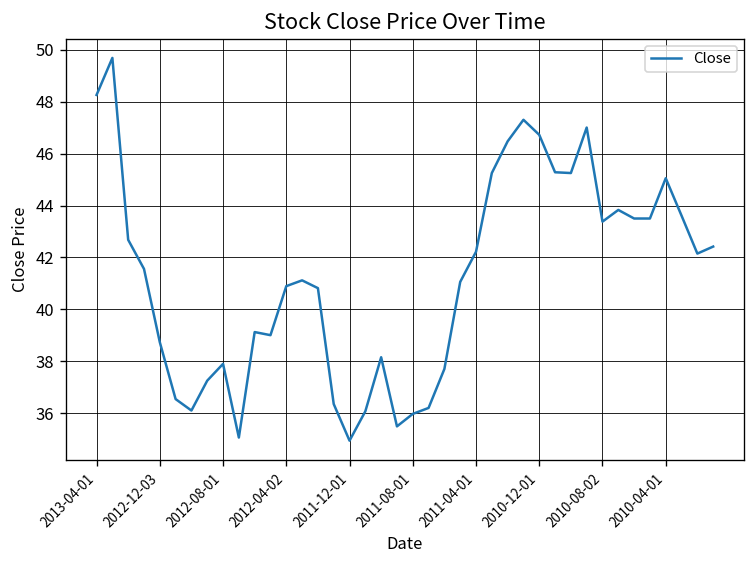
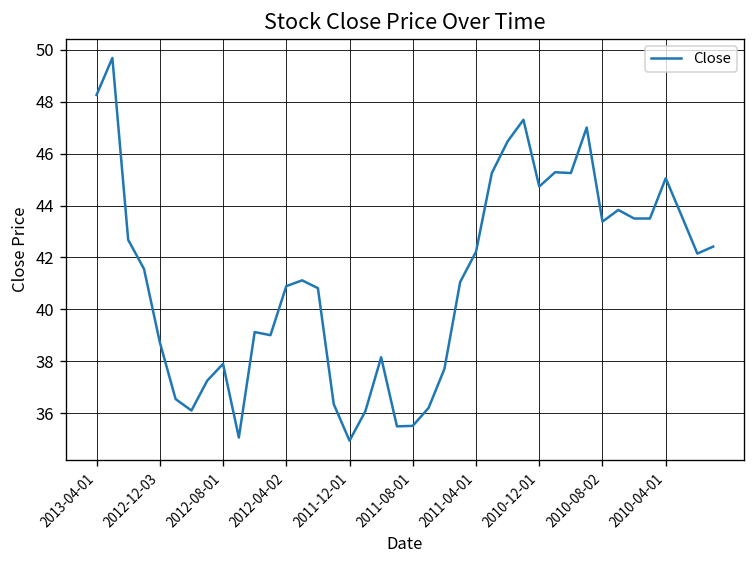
  {
    "2013-04-01": 48.3,
    "2012-12-03": 38.7,
    "2012-08-01": 37.9,
    "2012-04-02": 40.9,
    "2011-12-01": 35.0,
-   "2011-08-01": 36.0,
+   "2011-08-01": 35.5,
    "2011-04-01": 42.2,
-   "2010-12-01": 46.7,
+   "2010-12-01": 44.7,
    "2010-08-02": 43.4,
    "2010-04-01": 45.0
  }
